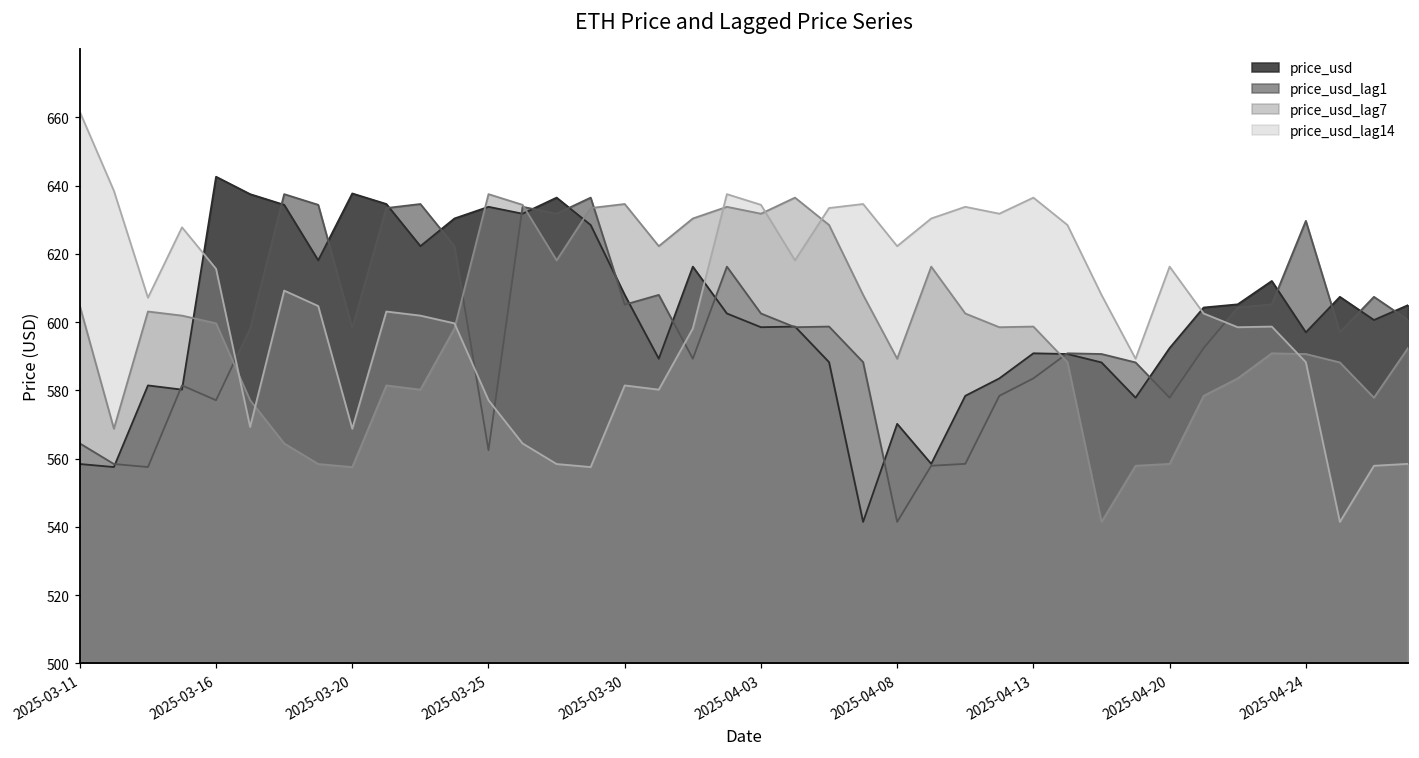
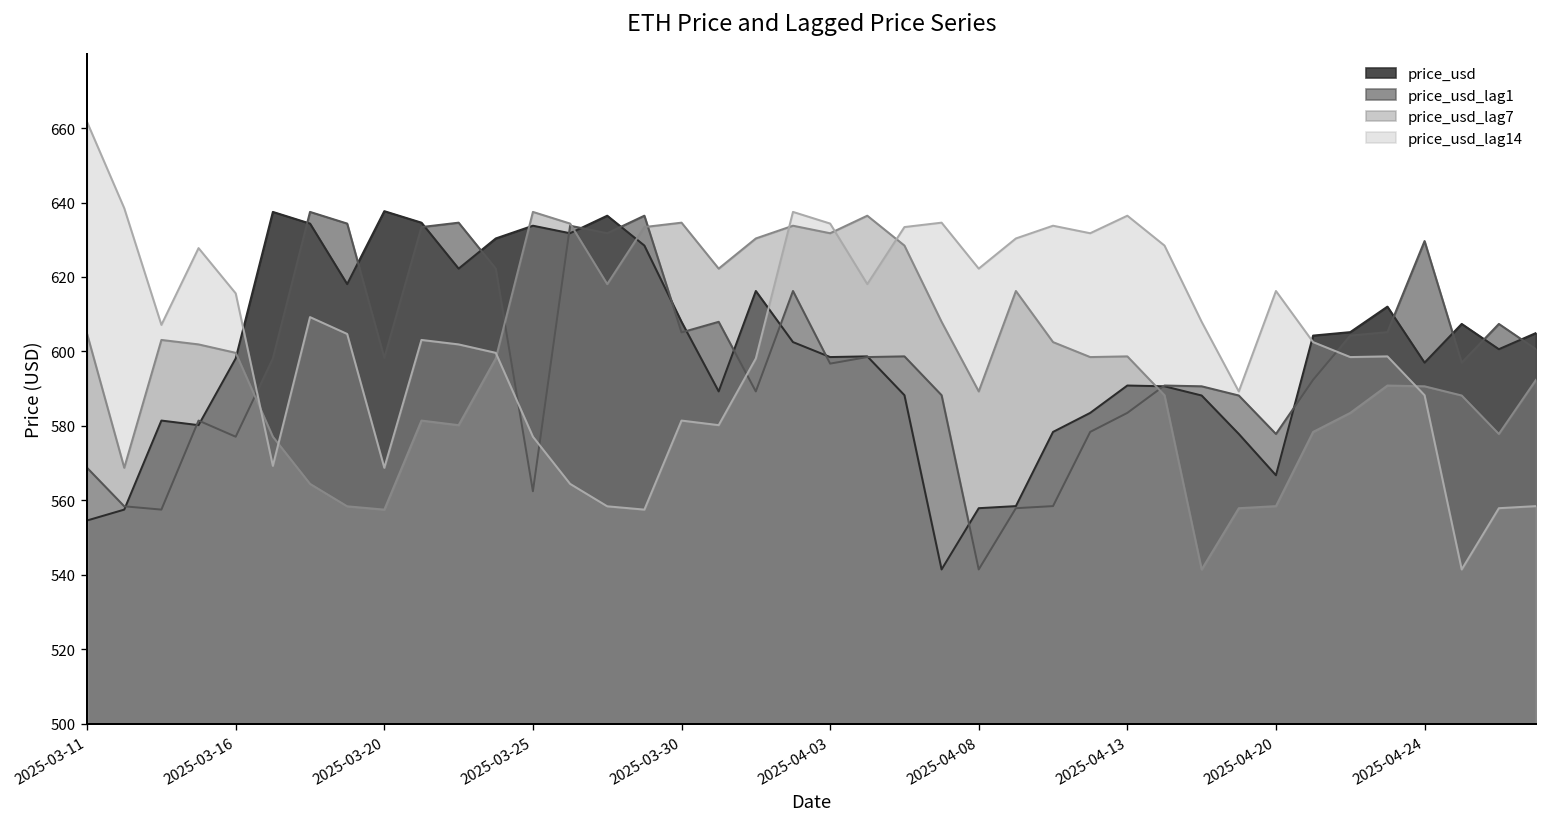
  {
    "price_usd": {
-     "2025-03-11": 558,
-     "2025-03-16": 643,
+     "2025-03-11": 555,
+     "2025-03-16": 598,
      "2025-03-20": 638,
      "2025-03-25": 634,
      "2025-03-30": 608,
      "2025-04-03": 599,
-     "2025-04-08": 570,
+     "2025-04-08": 558,
      "2025-04-13": 591,
-     "2025-04-20": 592,
+     "2025-04-20": 567,
      "2025-04-24": 597
    },
    "price_usd_lag1": {
-     "2025-03-11": 564,
+     "2025-03-11": 569,
      "2025-03-16": 577,
      "2025-03-20": 598,
      "2025-03-25": 562,
      "2025-03-30": 605,
-     "2025-04-03": 603,
+     "2025-04-03": 597,
      "2025-04-08": 541,
      "2025-04-13": 584,
      "2025-04-20": 578,
      "2025-04-24": 630
    }
  }
